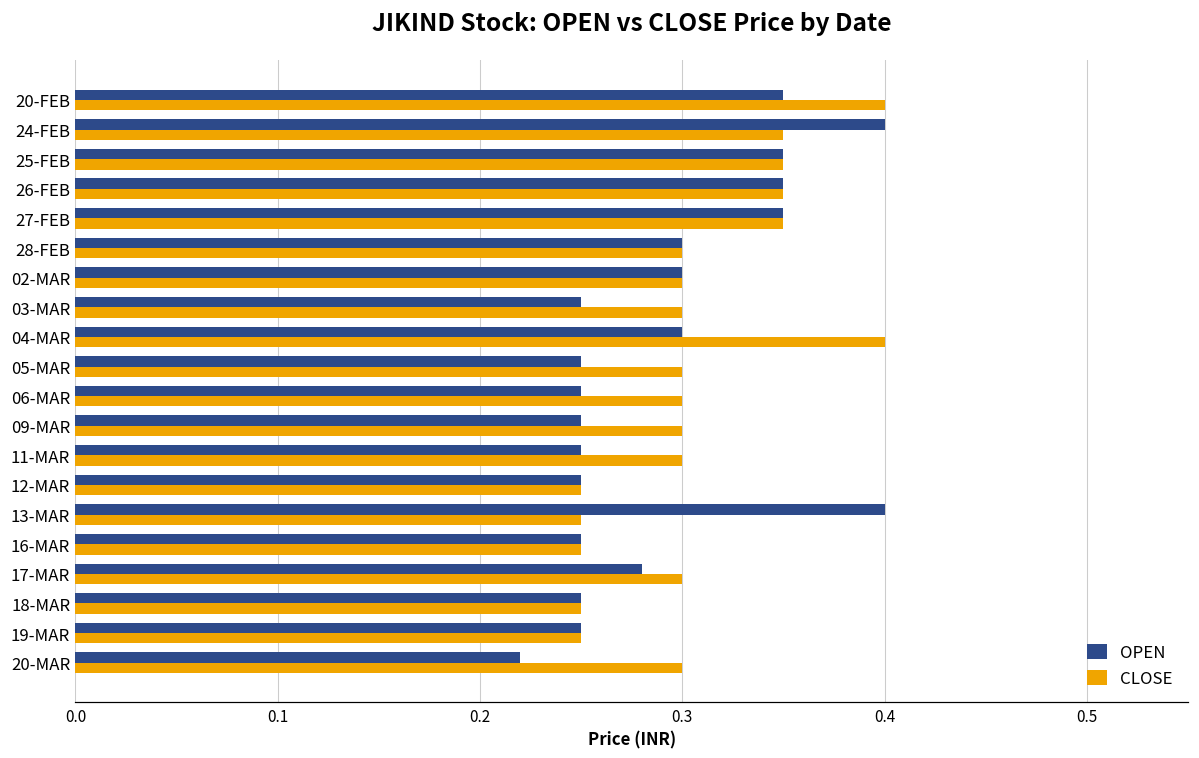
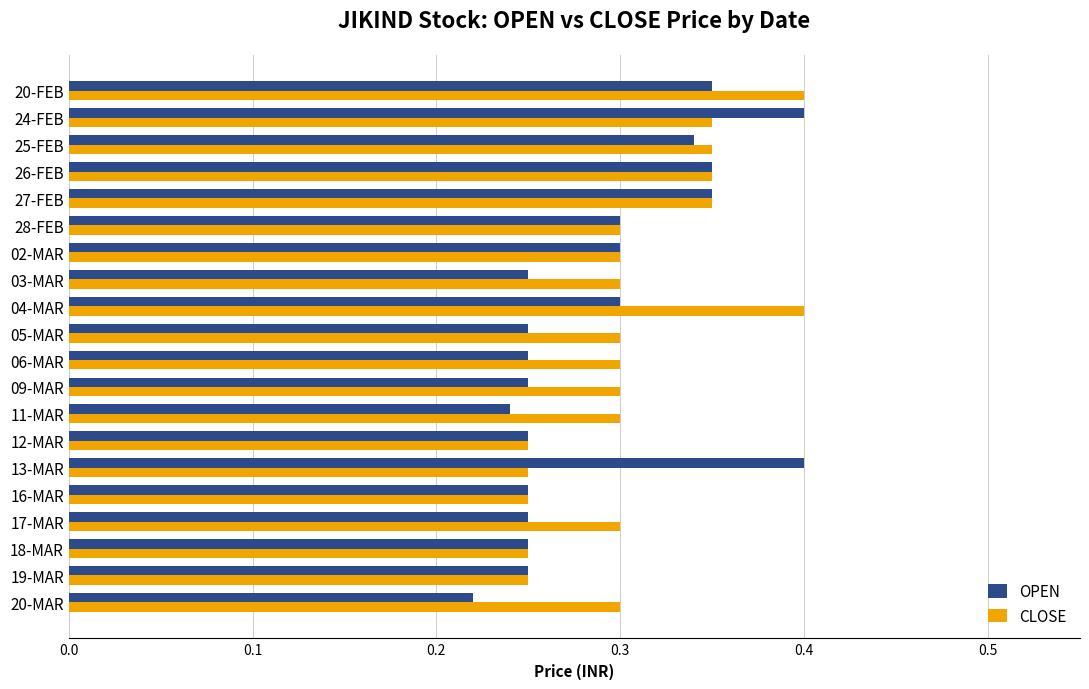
  {
    "OPEN": {
      "20-FEB": 0.35,
      "24-FEB": 0.40,
-     "25-FEB": 0.35,
+     "25-FEB": 0.34,
      "26-FEB": 0.35,
      "27-FEB": 0.35,
      "28-FEB": 0.30,
      "02-MAR": 0.30,
      "03-MAR": 0.25,
      "04-MAR": 0.30,
      "05-MAR": 0.25,
      "06-MAR": 0.25,
      "09-MAR": 0.25,
-     "11-MAR": 0.25,
+     "11-MAR": 0.24,
      "12-MAR": 0.25,
      "13-MAR": 0.40,
      "16-MAR": 0.25,
-     "17-MAR": 0.28,
+     "17-MAR": 0.25,
      "18-MAR": 0.25,
      "19-MAR": 0.25,
      "20-MAR": 0.22
    },
    "CLOSE": {
      "20-FEB": 0.40,
      "24-FEB": 0.35,
      "25-FEB": 0.35,
      "26-FEB": 0.35,
      "27-FEB": 0.35,
      "28-FEB": 0.30,
      "02-MAR": 0.30,
      "03-MAR": 0.30,
      "04-MAR": 0.40,
      "05-MAR": 0.30,
      "06-MAR": 0.30,
      "09-MAR": 0.30,
      "11-MAR": 0.30,
      "12-MAR": 0.25,
      "13-MAR": 0.25,
      "16-MAR": 0.25,
      "17-MAR": 0.30,
      "18-MAR": 0.25,
      "19-MAR": 0.25,
      "20-MAR": 0.30
    }
  }
